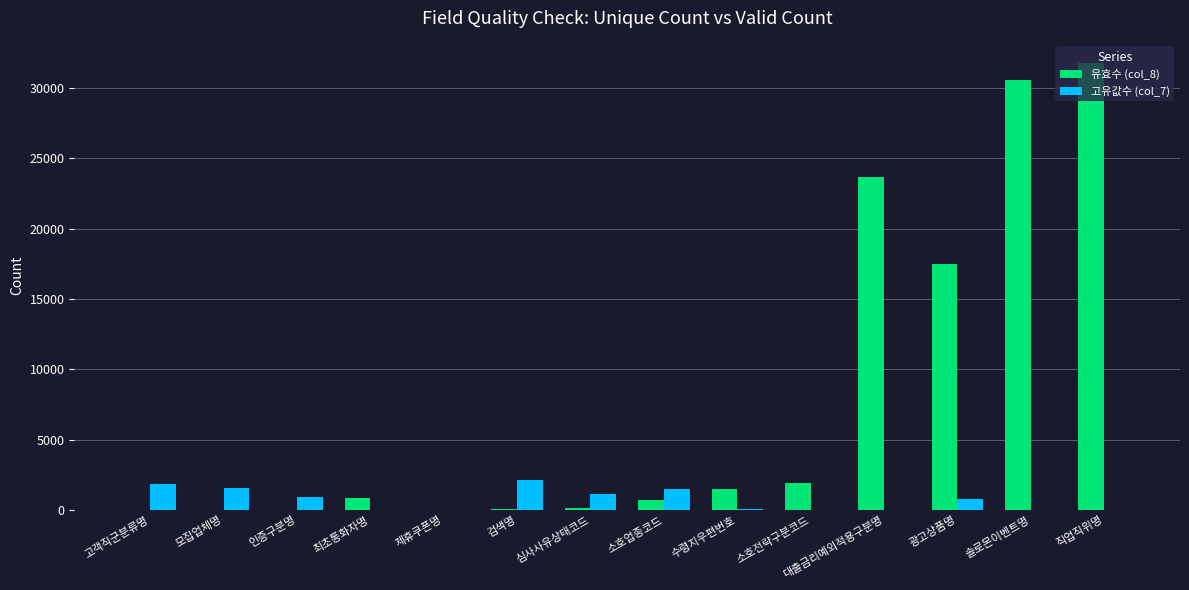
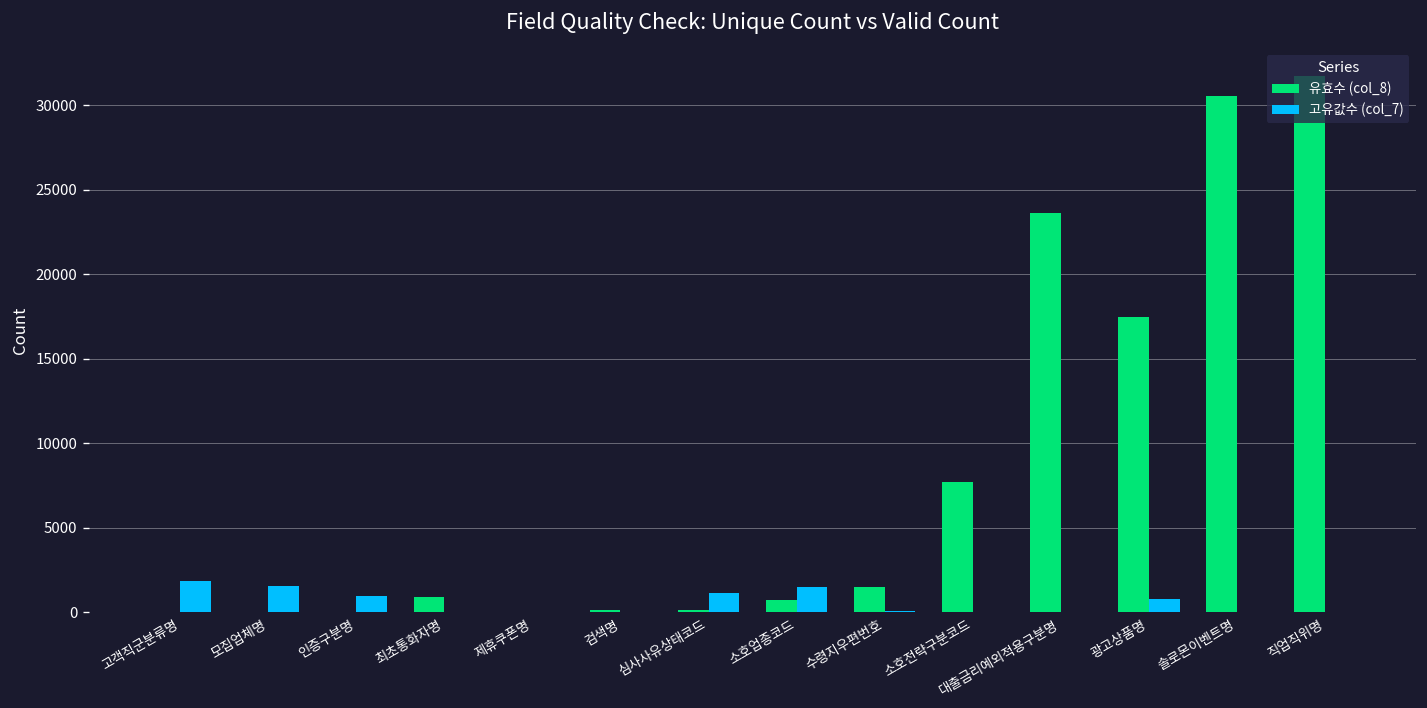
  {
    "유효수 (col_8)": {
      "고객직군분류명": 0,
      "모집업체명": 0,
      "인증구분명": 0,
      "최초통화자명": 900,
      "소호업종코드": 700,
      "수령지우편번호": 1500,
-     "소호전략구분코드": 1900,
+     "소호전략구분코드": 7700,
      "대출금리예외적용구분명": 23600,
      "광고상품명": 17500,
      "솔로몬이벤트명": 30600
    },
    "고유값수 (col_7)": {
      "고객직군분류명": 1800,
      "모집업체명": 1600,
      "인증구분명": 900,
-     "검색명": 2100,
+     "검색명": 0,
      "심사사유상태코드": 1200,
      "소호업종코드": 1500,
      "광고상품명": 800,
      "직업직위명": 0
    }
  }
